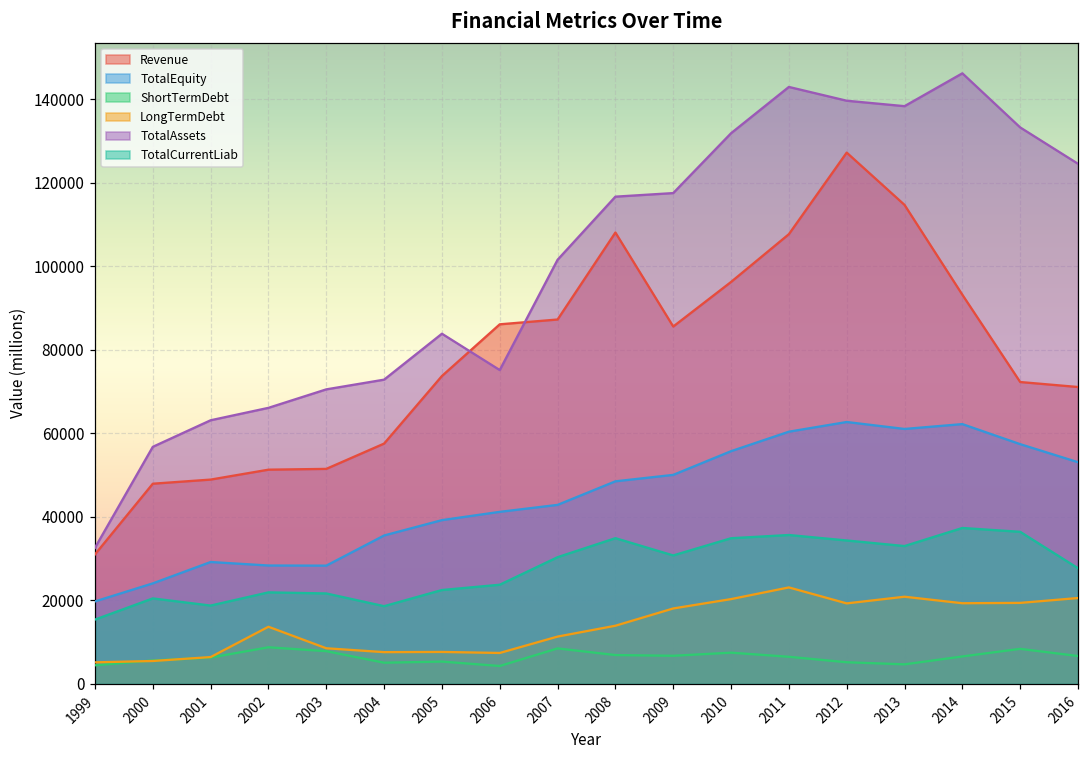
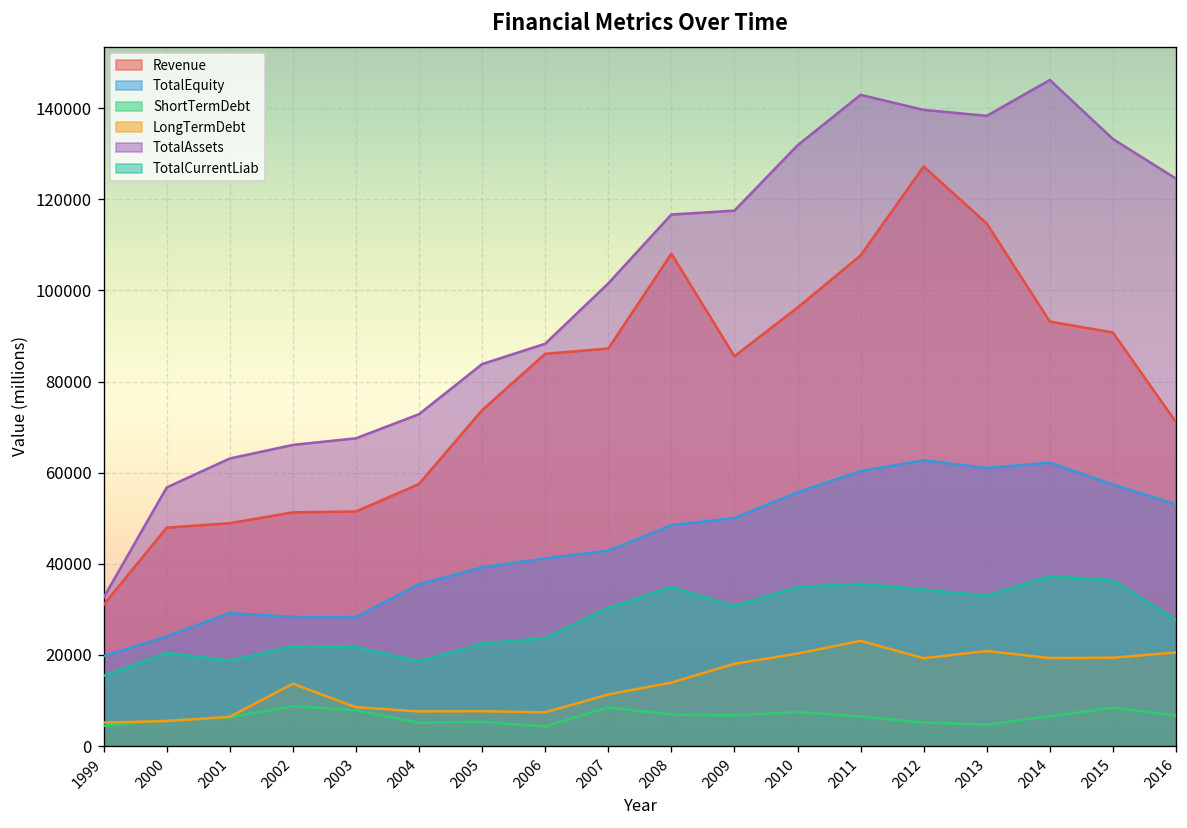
  {
    "Revenue": {
      "1999": 31000,
      "2000": 48000,
      "2001": 49000,
      "2002": 51000,
      "2003": 51000,
      "2004": 58000,
      "2005": 74000,
      "2006": 86000,
      "2007": 87000,
      "2008": 108000,
      "2009": 86000,
      "2010": 96000,
      "2011": 108000,
      "2012": 127000,
      "2013": 115000,
      "2014": 93000,
-     "2015": 72000,
+     "2015": 91000,
      "2016": 71000
    },
    "LongTermDebt": {
      "1999": 5000,
      "2002": 14000,
      "2003": 9000,
      "2004": 8000,
      "2005": 8000,
      "2006": 7000,
      "2007": 11000,
      "2008": 14000,
      "2009": 18000,
      "2010": 20000,
      "2011": 23000,
      "2012": 19000,
      "2013": 21000,
      "2014": 19000,
      "2015": 19000,
      "2016": 21000
    },
    "TotalAssets": {
      "1999": 33000,
      "2000": 57000,
      "2001": 63000,
      "2002": 66000,
-     "2003": 71000,
+     "2003": 68000,
      "2004": 73000,
      "2005": 84000,
-     "2006": 75000,
+     "2006": 88000,
      "2007": 102000,
      "2008": 117000,
      "2009": 118000,
      "2010": 132000,
      "2011": 143000,
      "2012": 140000,
      "2013": 138000,
      "2014": 146000,
      "2015": 133000,
      "2016": 125000
    }
  }
